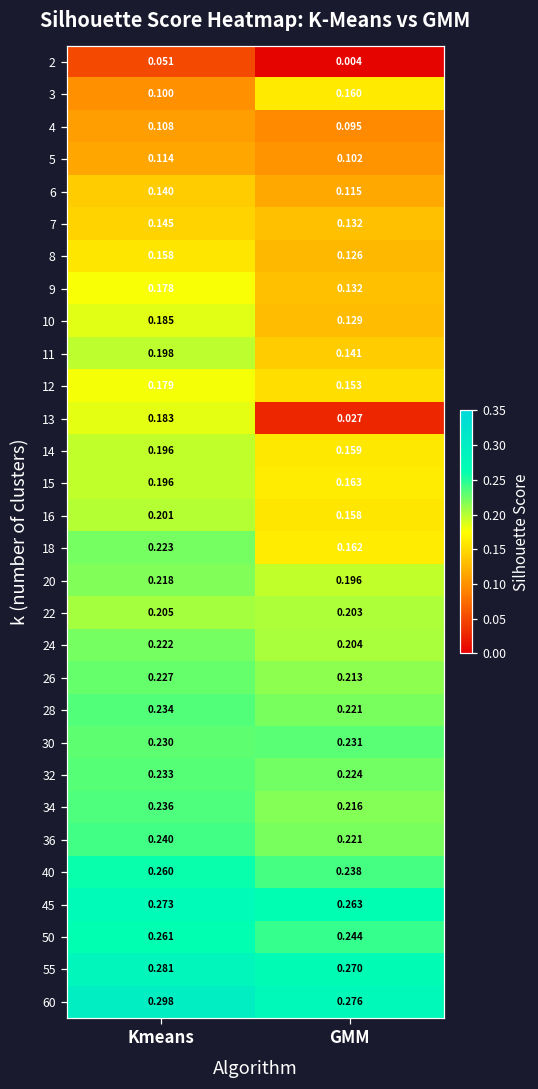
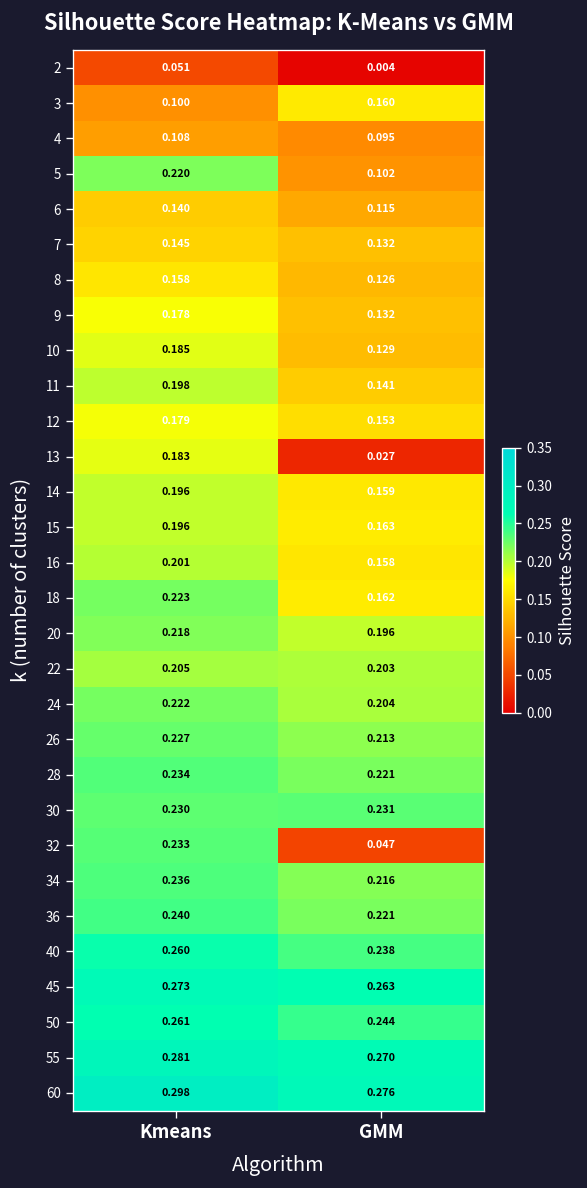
  {
    "2": {
      "Kmeans": 0.051,
      "GMM": 0.004
    },
    "3": {
      "Kmeans": 0.100,
      "GMM": 0.160
    },
    "4": {
      "Kmeans": 0.108,
      "GMM": 0.095
    },
    "5": {
-     "Kmeans": 0.114,
+     "Kmeans": 0.220,
      "GMM": 0.102
    },
    "6": {
      "Kmeans": 0.140,
      "GMM": 0.115
    },
    "7": {
      "Kmeans": 0.145,
      "GMM": 0.132
    },
    "8": {
      "Kmeans": 0.158,
      "GMM": 0.126
    },
    "9": {
      "Kmeans": 0.178,
      "GMM": 0.132
    },
    "10": {
      "Kmeans": 0.185,
      "GMM": 0.129
    },
    "11": {
      "Kmeans": 0.198,
      "GMM": 0.141
    },
    "12": {
      "Kmeans": 0.179,
      "GMM": 0.153
    },
    "13": {
      "Kmeans": 0.183,
      "GMM": 0.027
    },
    "14": {
      "Kmeans": 0.196,
      "GMM": 0.159
    },
    "15": {
      "Kmeans": 0.196,
      "GMM": 0.163
    },
    "16": {
      "Kmeans": 0.201,
      "GMM": 0.158
    },
    "18": {
      "Kmeans": 0.223,
      "GMM": 0.162
    },
    "20": {
      "Kmeans": 0.218,
      "GMM": 0.196
    },
    "22": {
      "Kmeans": 0.205,
      "GMM": 0.203
    },
    "24": {
      "Kmeans": 0.222,
      "GMM": 0.204
    },
    "26": {
      "Kmeans": 0.227,
      "GMM": 0.213
    },
    "28": {
      "Kmeans": 0.234,
      "GMM": 0.221
    },
    "30": {
      "Kmeans": 0.230,
      "GMM": 0.231
    },
    "32": {
      "Kmeans": 0.233,
-     "GMM": 0.224
+     "GMM": 0.047
    },
    "34": {
      "Kmeans": 0.236,
      "GMM": 0.216
    },
    "36": {
      "Kmeans": 0.240,
      "GMM": 0.221
    },
    "40": {
      "Kmeans": 0.260,
      "GMM": 0.238
    },
    "45": {
      "Kmeans": 0.273,
      "GMM": 0.263
    },
    "50": {
      "Kmeans": 0.261,
      "GMM": 0.244
    },
    "55": {
      "Kmeans": 0.281,
      "GMM": 0.270
    },
    "60": {
      "Kmeans": 0.298,
      "GMM": 0.276
    }
  }
